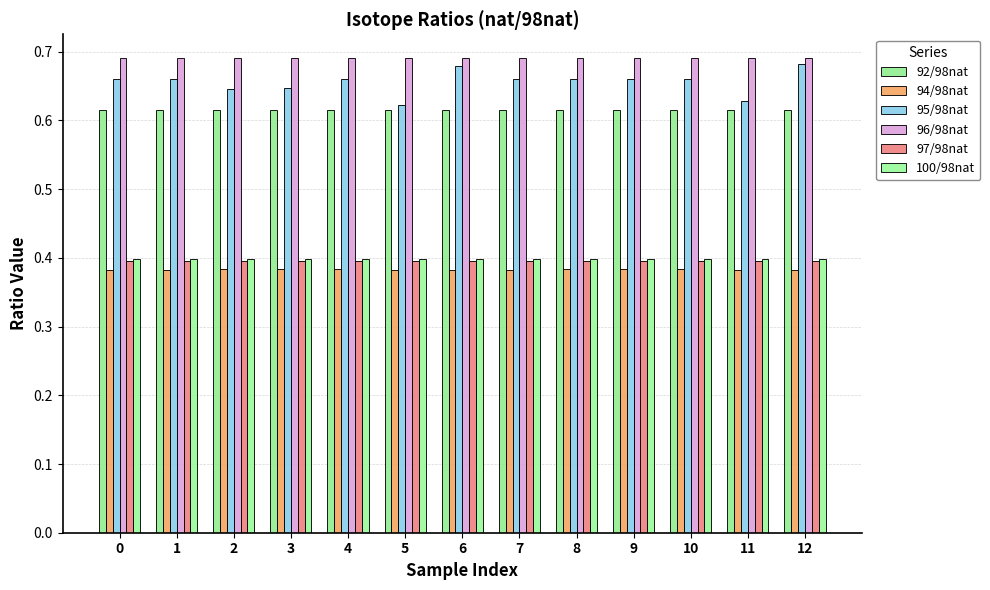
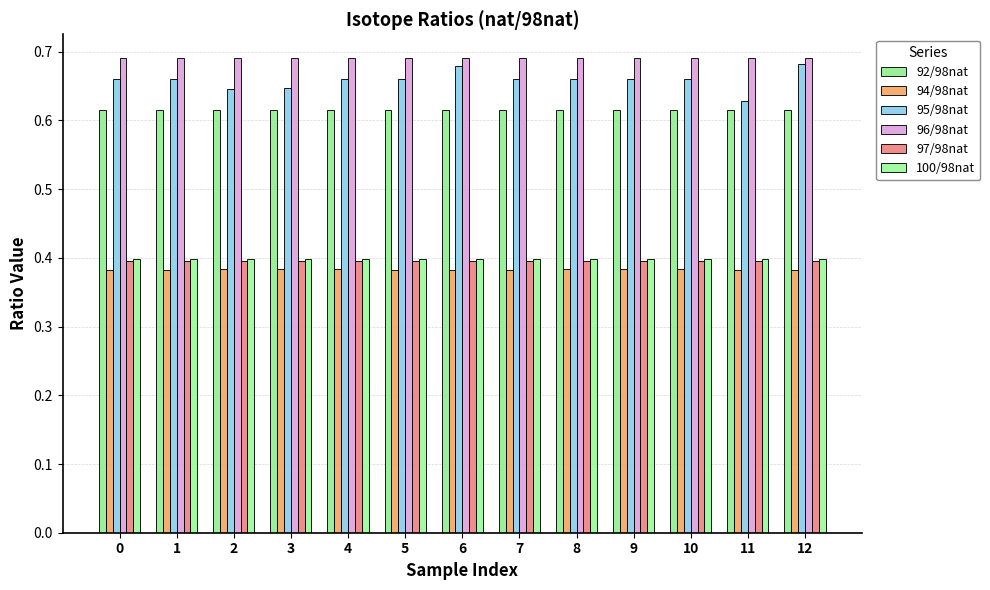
  {
    "95/98nat": {
      "0": 0.66,
      "1": 0.66,
      "2": 0.65,
      "3": 0.65,
      "4": 0.66,
-     "5": 0.62,
+     "5": 0.66,
      "6": 0.68,
      "7": 0.66,
      "8": 0.66,
      "9": 0.66,
      "10": 0.66,
      "11": 0.63,
      "12": 0.68
    },
    "96/98nat": {
      "0": 0.69,
      "1": 0.69,
      "2": 0.69,
      "3": 0.69,
      "4": 0.69,
      "5": 0.69,
      "6": 0.69,
      "7": 0.69,
      "8": 0.69,
      "9": 0.69,
      "10": 0.69,
      "11": 0.69,
      "12": 0.69
    }
  }
